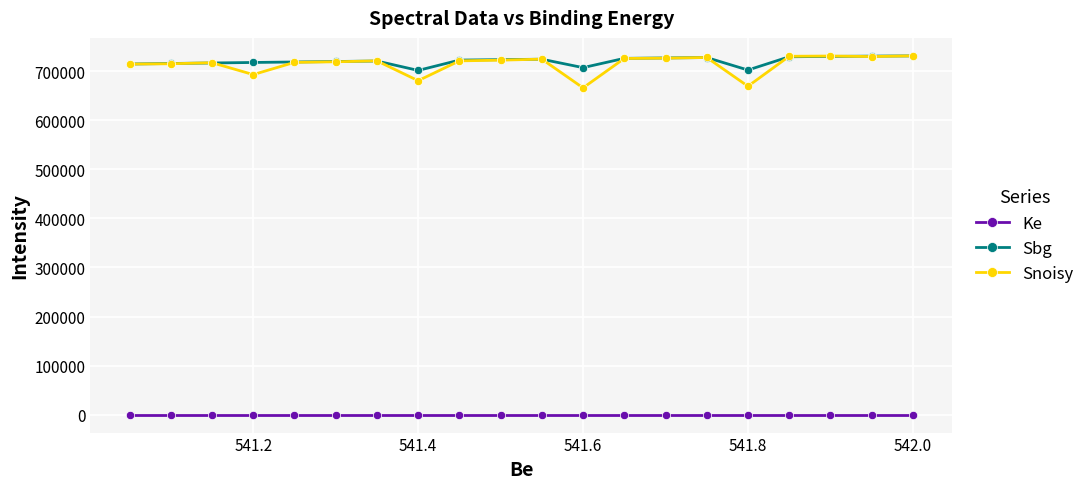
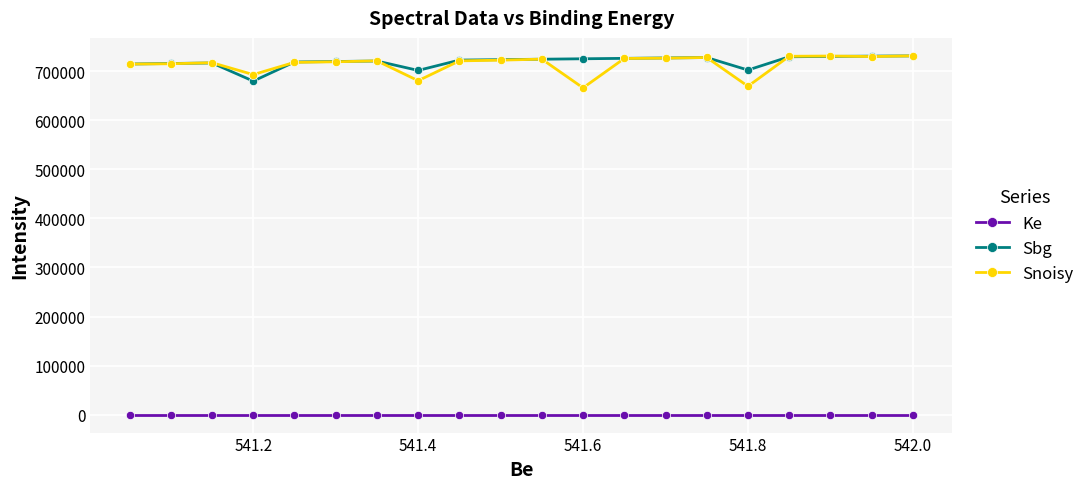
  {
    "Ke": {
      "541.2": 0,
      "541.4": 0,
      "541.6": 0,
      "541.8": 0,
      "542.0": 0
    },
    "Sbg": {
-     "541.2": 720000,
+     "541.2": 680000,
      "541.4": 700000,
-     "541.6": 710000,
+     "541.6": 730000,
      "541.8": 700000
    },
    "Snoisy": {
      "541.2": 690000,
      "541.4": 680000,
      "541.6": 670000,
      "541.8": 670000
    }
  }
